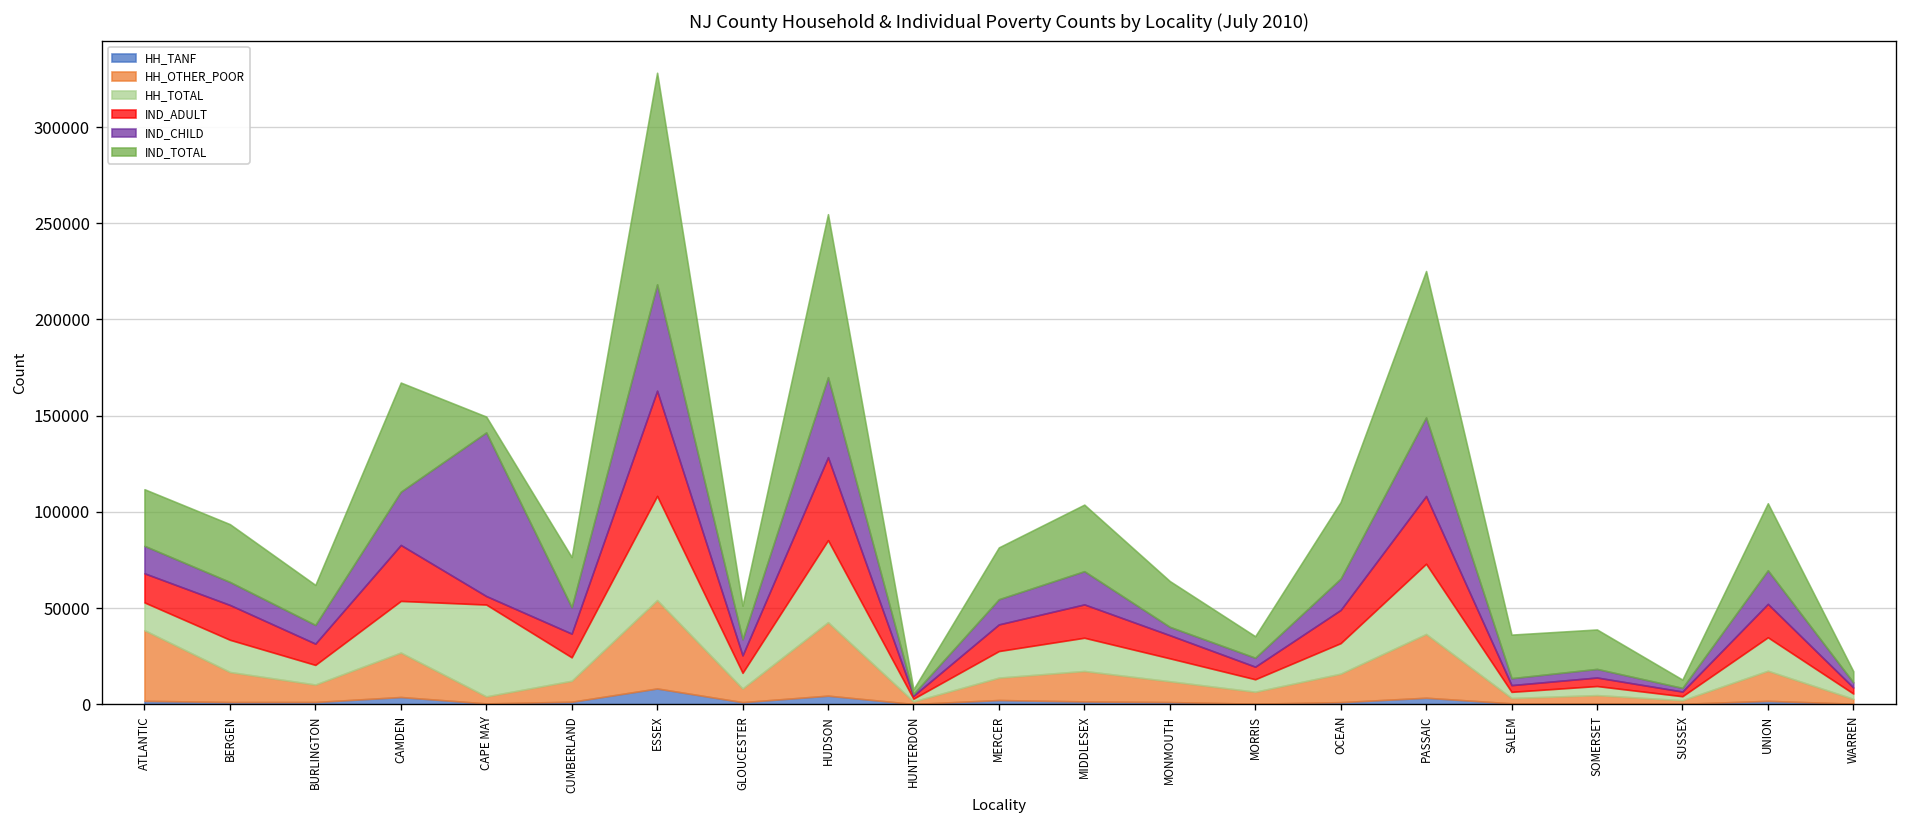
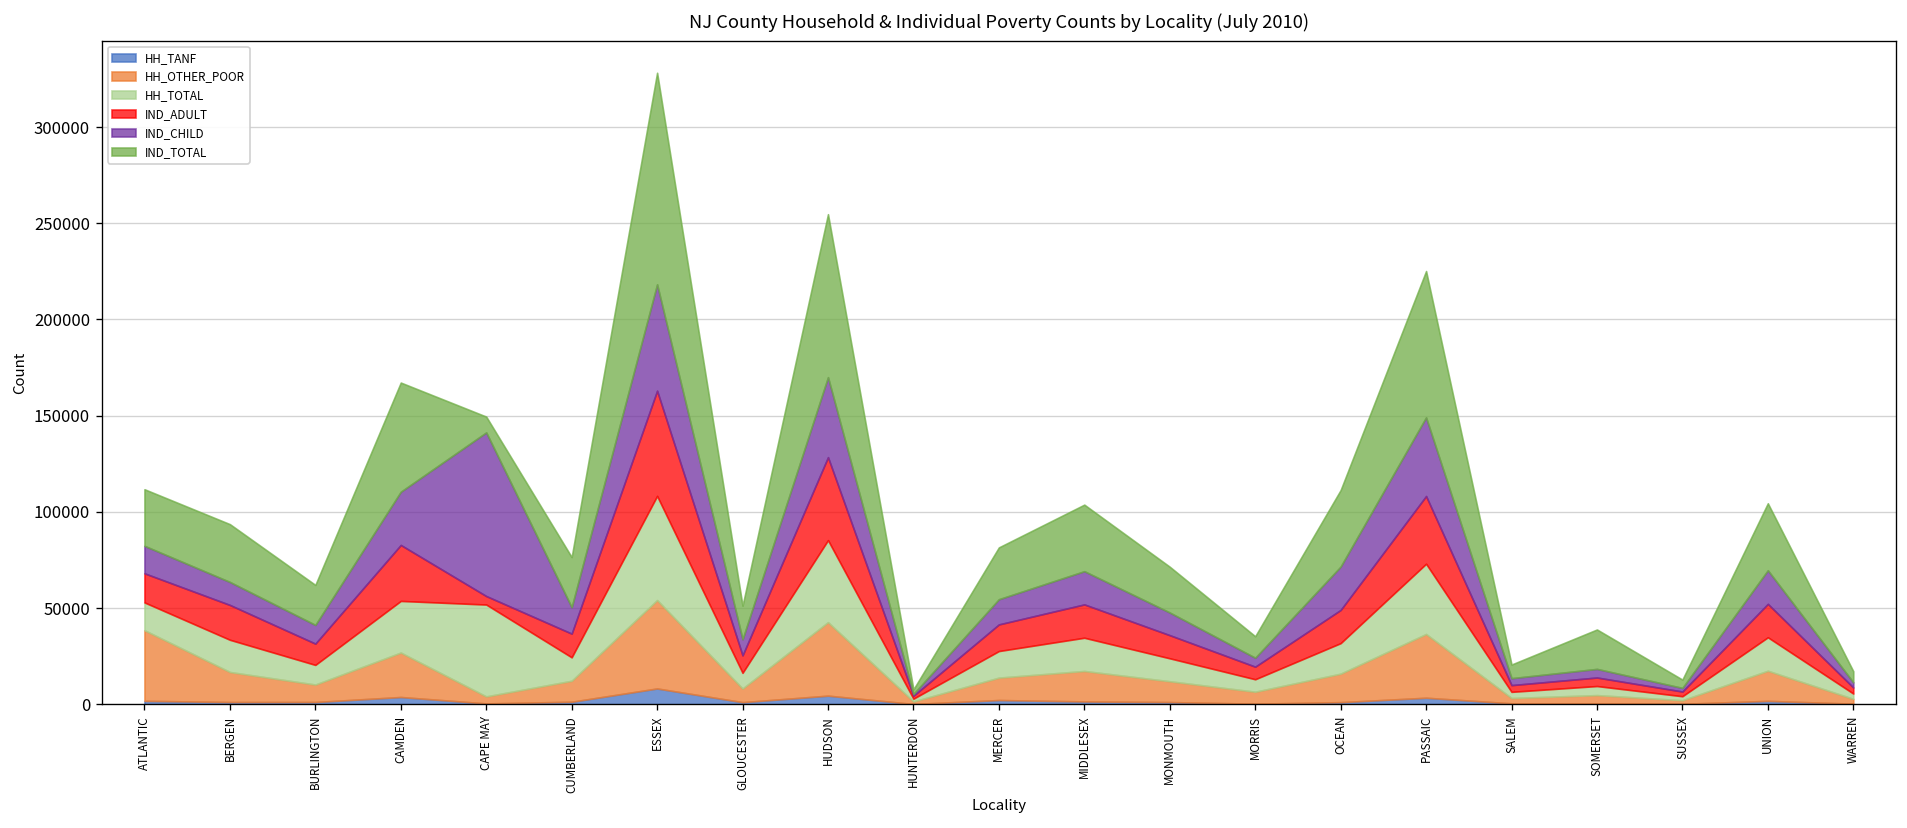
  {
    "HH_TANF": {
      "ATLANTIC": 2000,
      "CAMDEN": 4000,
      "ESSEX": 8000,
      "HUDSON": 4000,
      "MERCER": 2000,
      "PASSAIC": 3000,
      "UNION": 2000
    },
    "HH_OTHER_POOR": {
      "ATLANTIC": 37000,
      "BERGEN": 16000,
      "BURLINGTON": 9000,
      "CAMDEN": 23000,
      "CAPE MAY": 4000,
      "CUMBERLAND": 11000,
      "ESSEX": 46000,
      "GLOUCESTER": 7000,
      "HUDSON": 38000,
      "MERCER": 12000,
      "MIDDLESEX": 16000,
      "MONMOUTH": 11000,
      "MORRIS": 6000,
      "OCEAN": 15000,
      "PASSAIC": 33000,
      "SALEM": 3000,
      "SOMERSET": 4000,
      "SUSSEX": 2000,
      "UNION": 16000,
      "WARREN": 3000
    },
    "HH_TOTAL": {
      "ATLANTIC": 14000,
      "BERGEN": 17000,
      "BURLINGTON": 10000,
      "CAMDEN": 27000,
      "CAPE MAY": 48000,
      "CUMBERLAND": 12000,
      "ESSEX": 54000,
      "GLOUCESTER": 8000,
      "HUDSON": 43000,
      "MERCER": 14000,
      "MIDDLESEX": 17000,
      "MONMOUTH": 12000,
      "MORRIS": 6000,
      "OCEAN": 16000,
      "PASSAIC": 37000,
      "SALEM": 3000,
      "SOMERSET": 5000,
      "SUSSEX": 2000,
      "UNION": 17000,
      "WARREN": 3000
    },
    "IND_ADULT": {
      "ATLANTIC": 15000,
      "BERGEN": 18000,
      "BURLINGTON": 11000,
      "CAMDEN": 29000,
      "CAPE MAY": 4000,
      "CUMBERLAND": 12000,
      "ESSEX": 55000,
      "GLOUCESTER": 9000,
      "HUDSON": 43000,
      "MERCER": 14000,
      "MIDDLESEX": 17000,
      "MONMOUTH": 12000,
      "MORRIS": 7000,
      "OCEAN": 17000,
      "PASSAIC": 35000,
      "SALEM": 3000,
      "SOMERSET": 4000,
      "SUSSEX": 2000,
      "UNION": 17000,
      "WARREN": 3000
    },
    "IND_CHILD": {
      "ATLANTIC": 14000,
      "BERGEN": 12000,
      "BURLINGTON": 10000,
      "CAMDEN": 28000,
      "CAPE MAY": 85000,
      "CUMBERLAND": 14000,
      "ESSEX": 55000,
      "GLOUCESTER": 8000,
      "HUDSON": 42000,
      "MERCER": 13000,
      "MIDDLESEX": 17000,
-     "MONMOUTH": 4000,
+     "MONMOUTH": 12000,
      "MORRIS": 5000,
-     "OCEAN": 16000,
+     "OCEAN": 23000,
      "PASSAIC": 41000,
      "SALEM": 4000,
      "SOMERSET": 4000,
      "SUSSEX": 2000,
      "UNION": 17000,
      "WARREN": 3000
    },
    "IND_TOTAL": {
      "ATLANTIC": 29000,
      "BERGEN": 30000,
      "BURLINGTON": 21000,
      "CAMDEN": 57000,
      "CAPE MAY": 8000,
      "CUMBERLAND": 26000,
      "ESSEX": 110000,
      "GLOUCESTER": 17000,
      "HUDSON": 85000,
      "HUNTERDON": 2000,
      "MERCER": 27000,
      "MIDDLESEX": 35000,
      "MONMOUTH": 24000,
      "MORRIS": 11000,
      "OCEAN": 40000,
      "PASSAIC": 76000,
-     "SALEM": 23000,
+     "SALEM": 7000,
      "SOMERSET": 20000,
      "SUSSEX": 4000,
      "UNION": 35000,
      "WARREN": 6000
    }
  }
